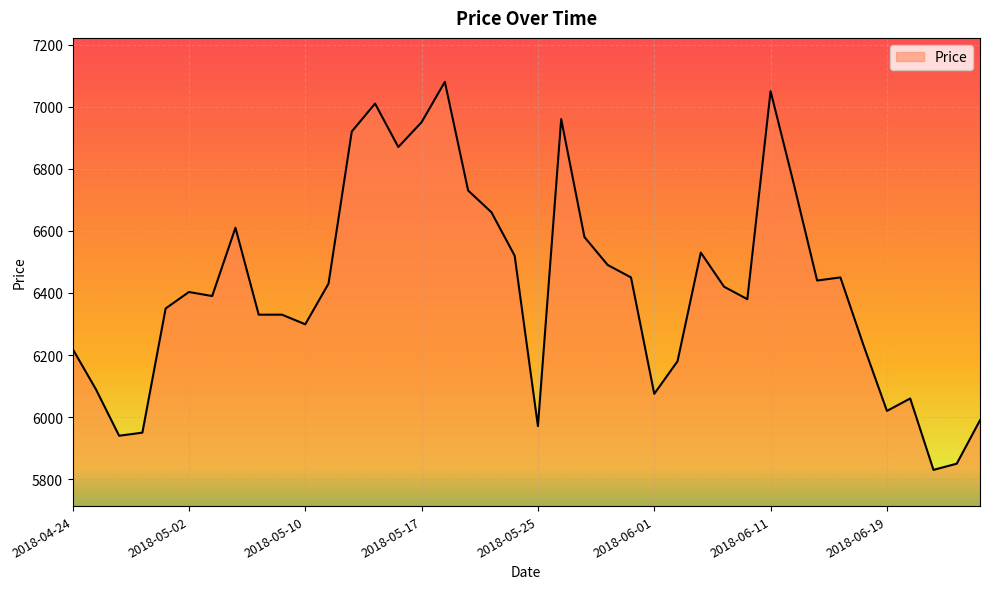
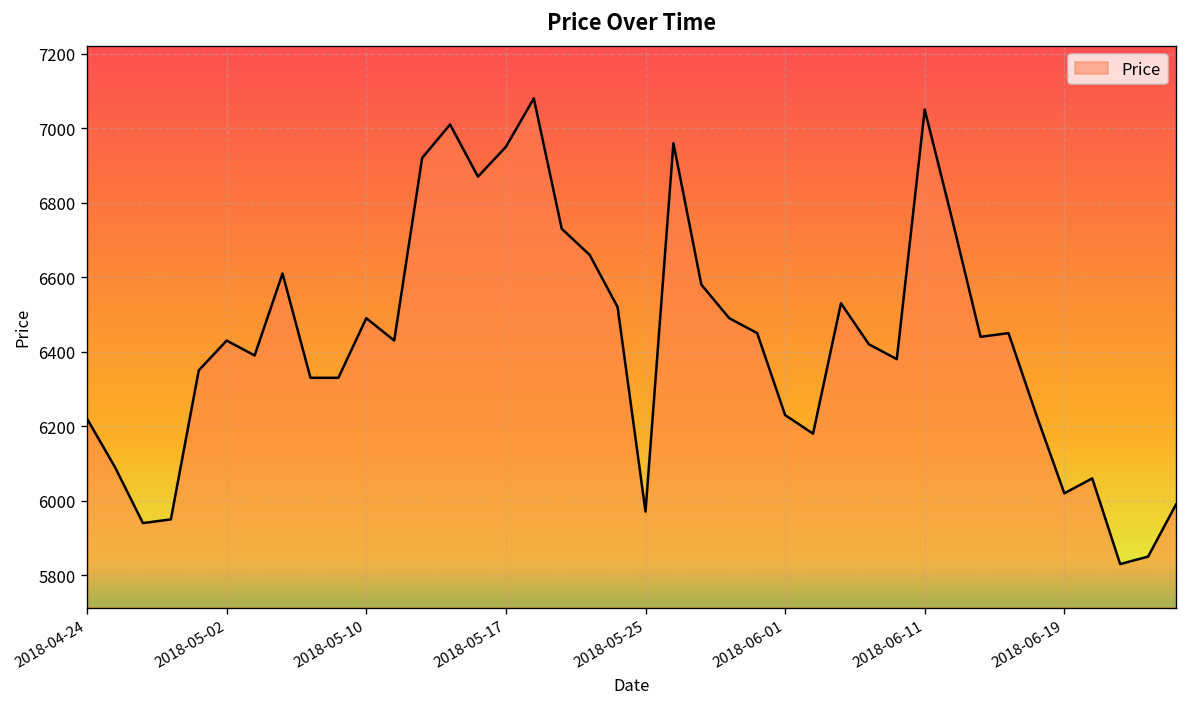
  {
    "2018-04-24": 6220,
-   "2018-05-02": 6400,
-   "2018-05-10": 6300,
+   "2018-05-02": 6430,
+   "2018-05-10": 6490,
    "2018-05-17": 6950,
    "2018-05-25": 5970,
-   "2018-06-01": 6080,
+   "2018-06-01": 6230,
    "2018-06-11": 7050,
    "2018-06-19": 6020
  }
